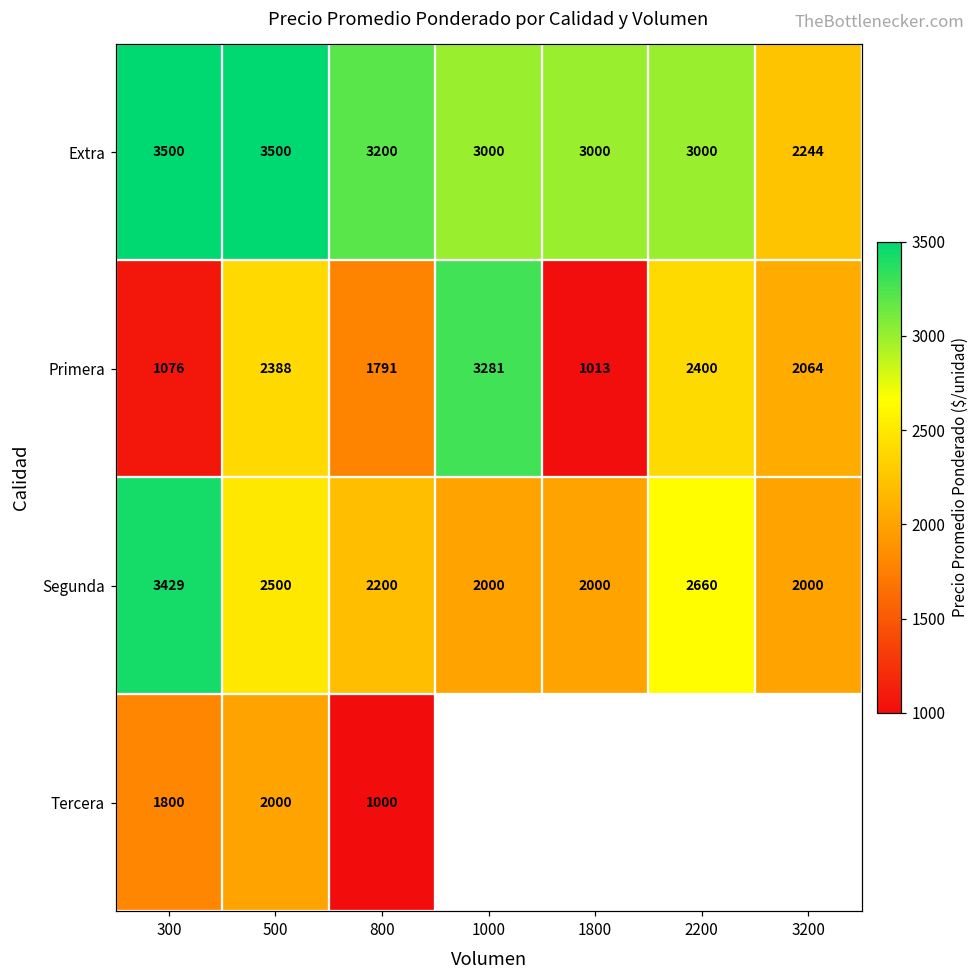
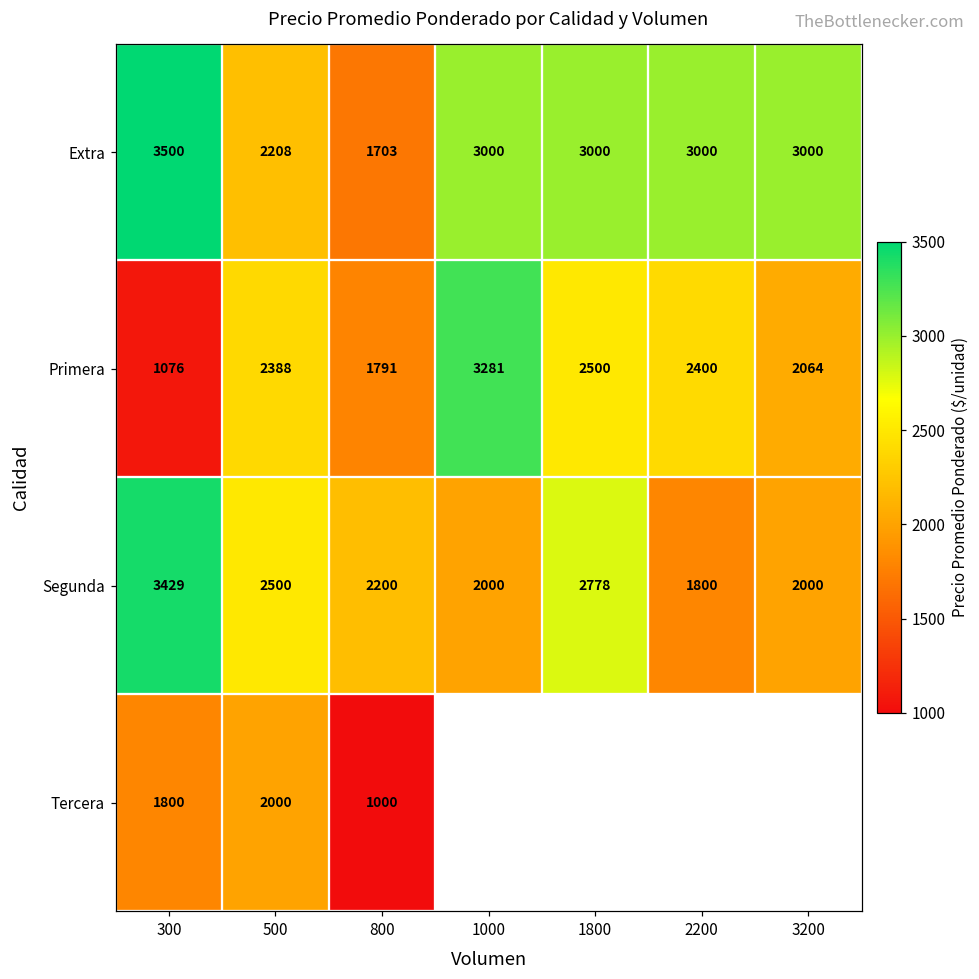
  {
    "Extra": {
      "300": 3500,
-     "500": 3500,
-     "800": 3200,
+     "500": 2208,
+     "800": 1703,
      "1000": 3000,
      "1800": 3000,
      "2200": 3000,
-     "3200": 2244
+     "3200": 3000
    },
    "Primera": {
      "300": 1076,
      "500": 2388,
      "800": 1791,
      "1000": 3281,
-     "1800": 1013,
+     "1800": 2500,
      "2200": 2400,
      "3200": 2064
    },
    "Segunda": {
      "300": 3429,
      "500": 2500,
      "800": 2200,
      "1000": 2000,
-     "1800": 2000,
-     "2200": 2660,
+     "1800": 2778,
+     "2200": 1800,
      "3200": 2000
    },
    "Tercera": {
      "300": 1800,
      "500": 2000,
      "800": 1000
    }
  }
